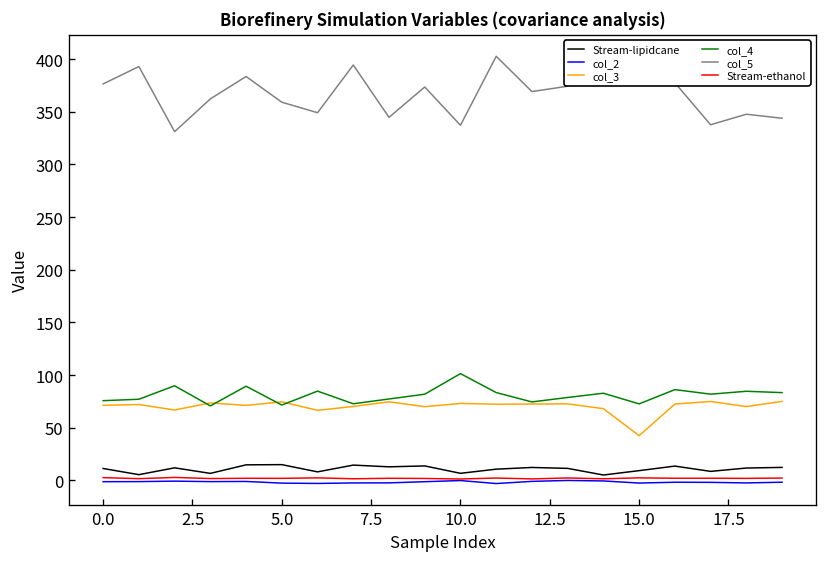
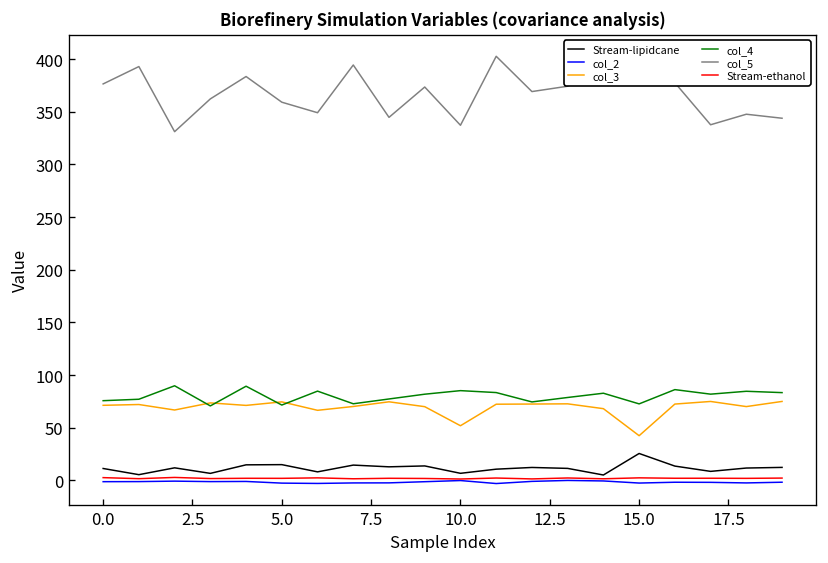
  {
    "Stream-lipidcane": {
      "0.0": 10,
      "5.0": 10,
      "10.0": 10,
-     "15.0": 10
+     "15.0": 30
    },
    "col_2": {
      "0.0": 0,
      "5.0": 0,
      "15.0": 0
    },
    "col_3": {
      "0.0": 70,
      "5.0": 70,
-     "10.0": 70,
+     "10.0": 50,
      "15.0": 40
    },
    "col_4": {
      "0.0": 80,
      "5.0": 70,
-     "10.0": 100,
+     "10.0": 90,
      "15.0": 70
    },
    "col_5": {
      "0.0": 380,
      "5.0": 360,
      "10.0": 340
    },
    "Stream-ethanol": {
      "0.0": 0,
      "5.0": 0,
      "15.0": 0
    }
  }
